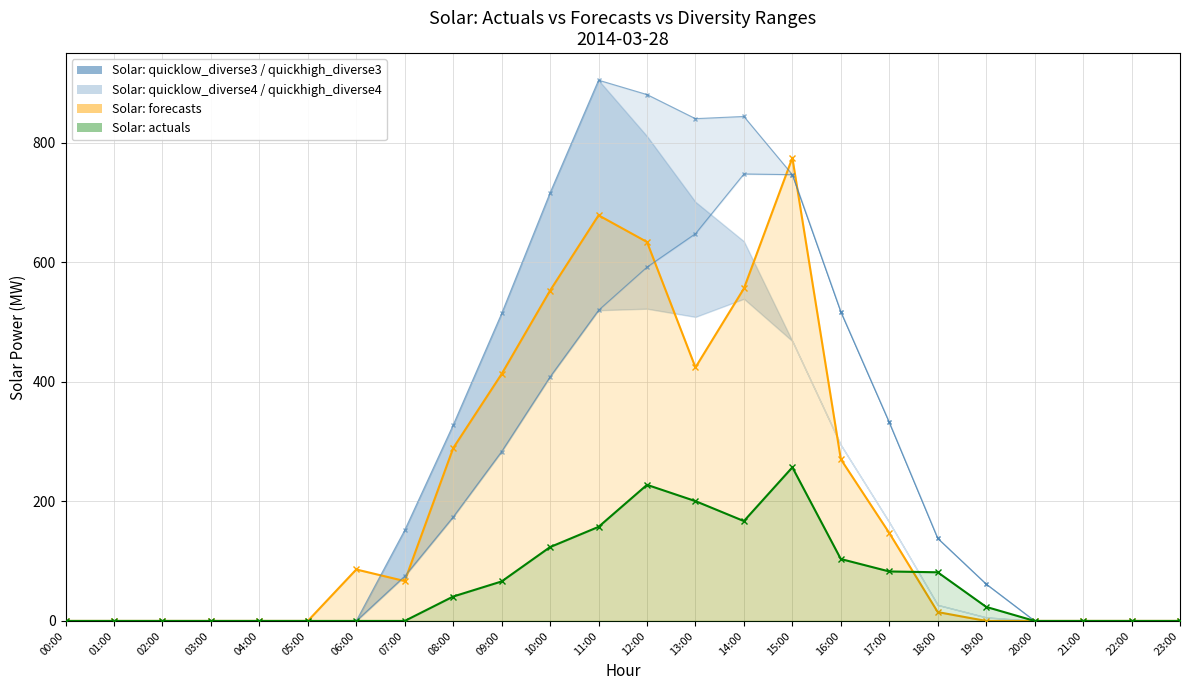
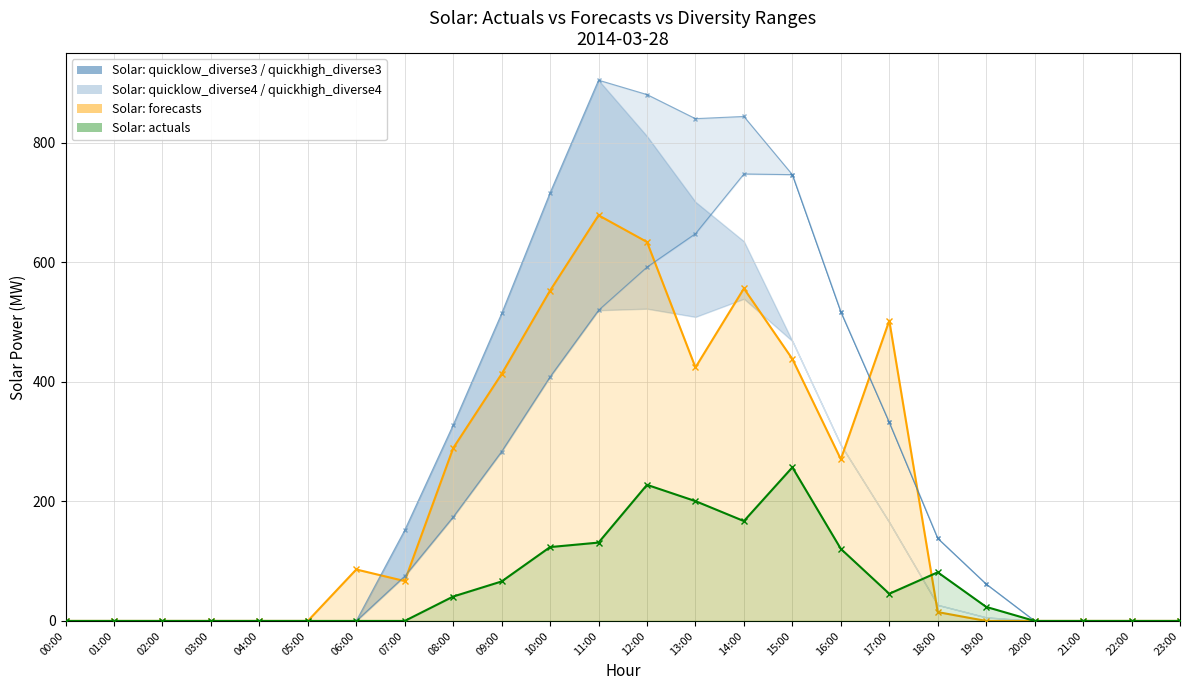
  {
    "Solar: forecasts": {
      "06:00": 90,
      "07:00": 70,
      "08:00": 290,
      "09:00": 410,
      "10:00": 550,
      "11:00": 680,
      "12:00": 630,
      "13:00": 420,
      "14:00": 560,
-     "15:00": 770,
+     "15:00": 440,
      "16:00": 270,
-     "17:00": 150,
+     "17:00": 500,
      "18:00": 10,
      "19:00": 0
    },
    "Solar: actuals": {
      "07:00": 0,
      "08:00": 40,
      "09:00": 70,
      "10:00": 120,
-     "11:00": 160,
+     "11:00": 130,
      "12:00": 230,
      "13:00": 200,
      "14:00": 170,
      "15:00": 260,
-     "16:00": 100,
-     "17:00": 80,
+     "16:00": 120,
+     "17:00": 50,
      "18:00": 80,
      "19:00": 20
    }
  }
